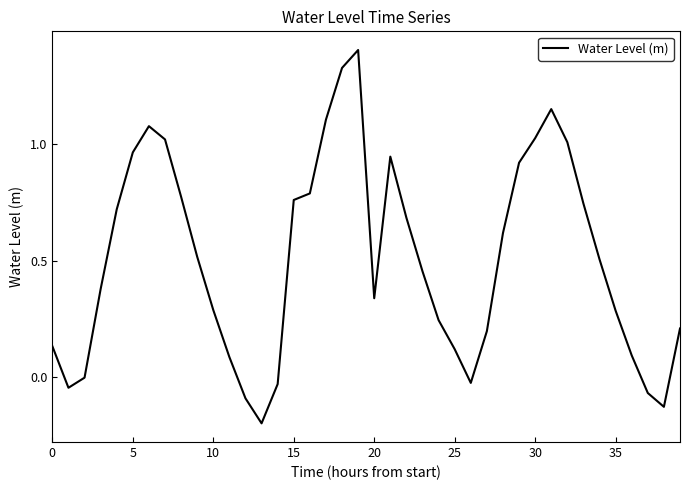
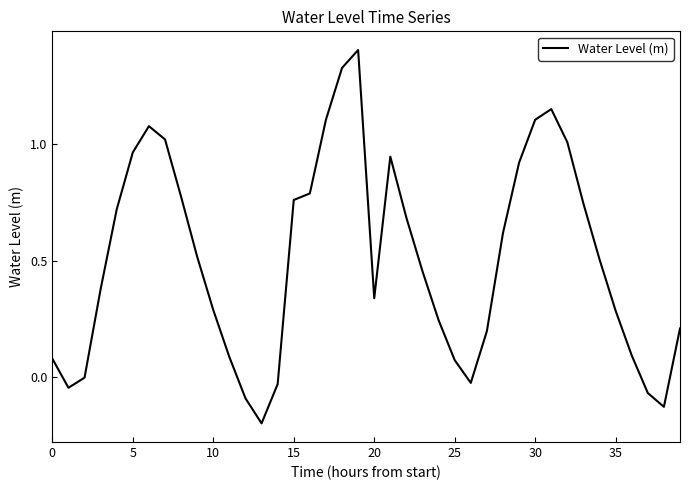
  {
-   "0": 0.13,
+   "0": 0.08,
    "5": 0.96,
    "10": 0.29,
    "15": 0.76,
    "20": 0.34,
-   "25": 0.12,
-   "30": 1.03,
+   "25": 0.07,
+   "30": 1.10,
    "35": 0.28
  }
